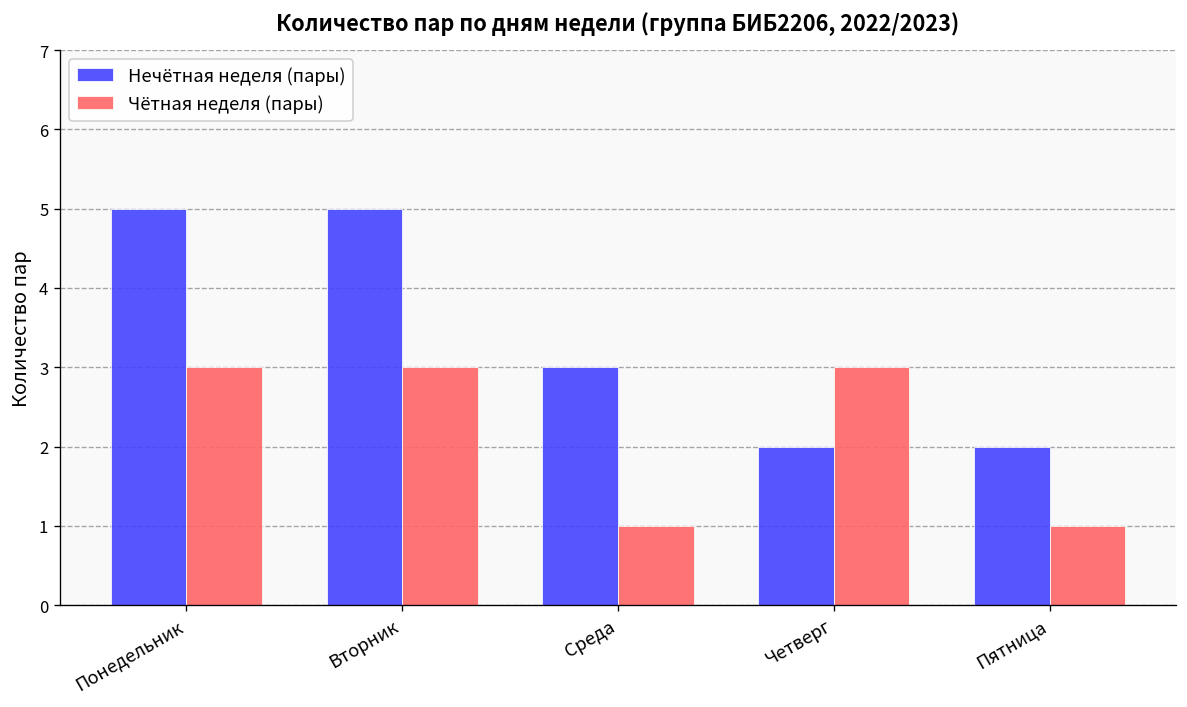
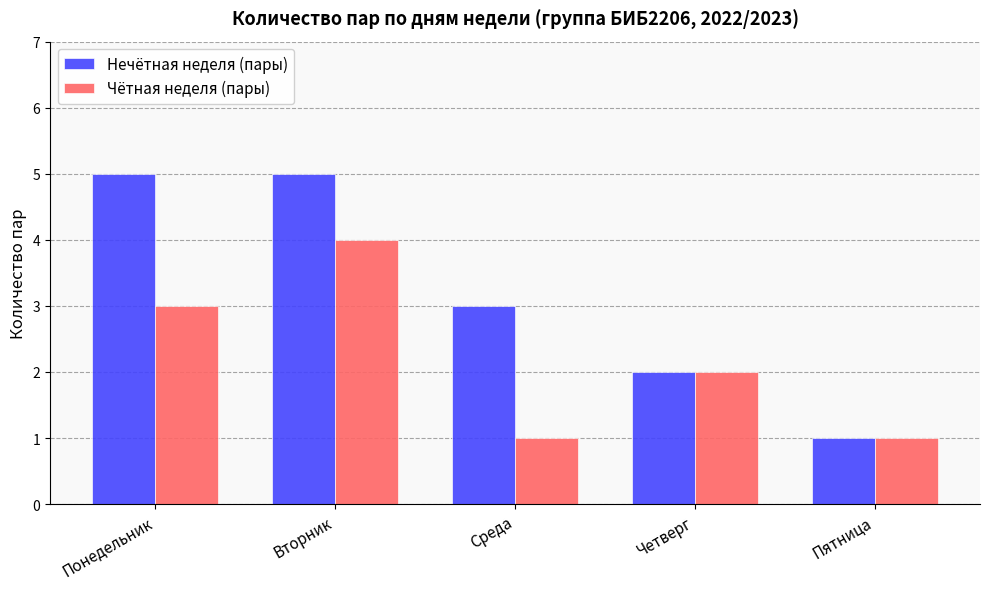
  {
    "Нечётная неделя (пары)": {
      "Понедельник": 5,
      "Вторник": 5,
      "Среда": 3,
      "Четверг": 2,
-     "Пятница": 2
+     "Пятница": 1
    },
    "Чётная неделя (пары)": {
      "Понедельник": 3,
-     "Вторник": 3,
+     "Вторник": 4,
      "Среда": 1,
-     "Четверг": 3,
+     "Четверг": 2,
      "Пятница": 1
    }
  }
